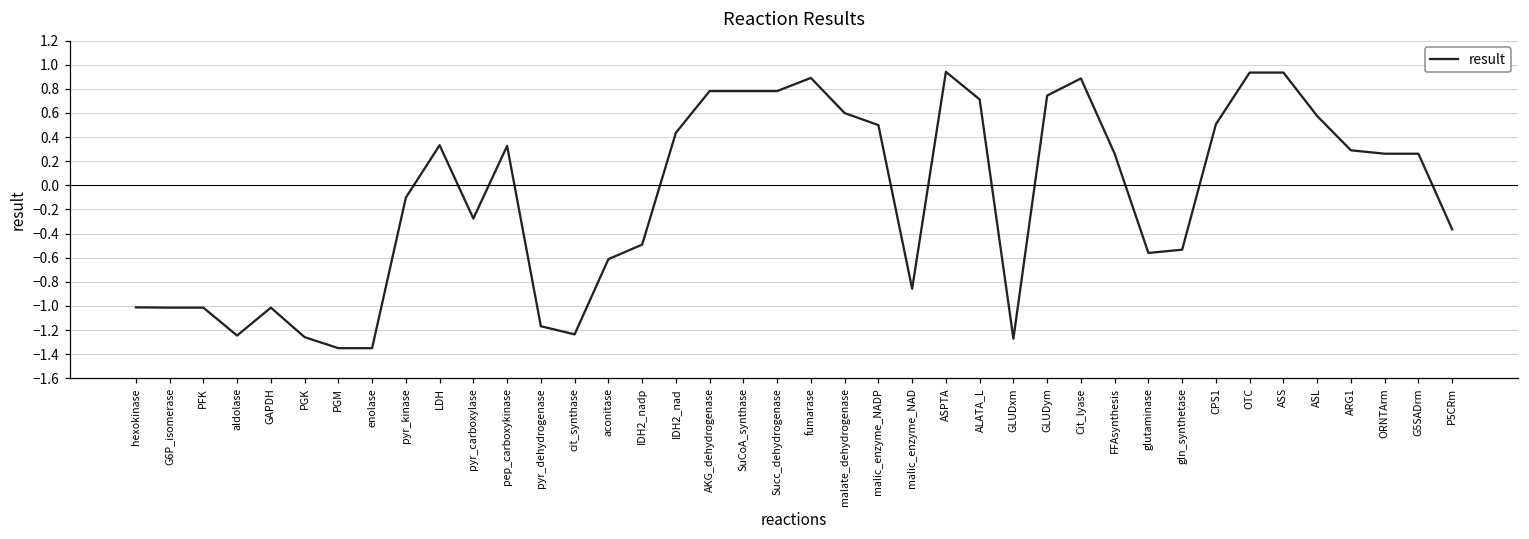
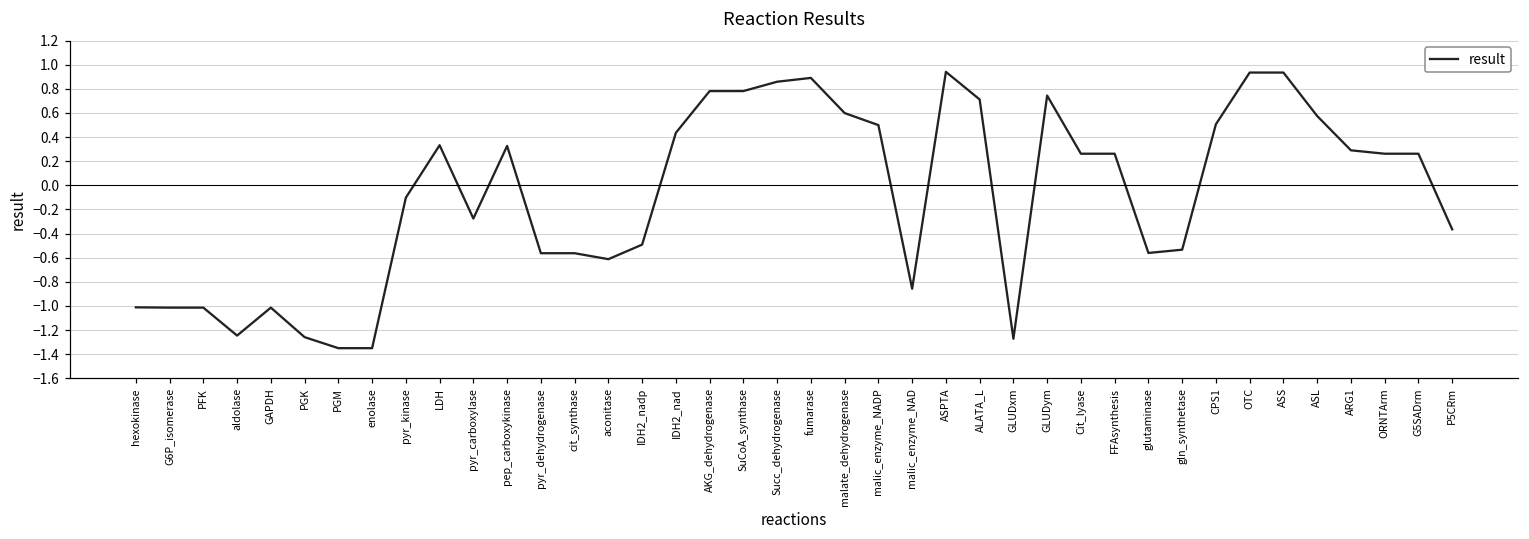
  {
    "hexokinase": -1.01,
    "G6P_isomerase": -1.01,
    "PFK": -1.01,
    "aldolase": -1.25,
    "GAPDH": -1.01,
    "PGK": -1.26,
    "PGM": -1.35,
    "enolase": -1.35,
    "pyr_kinase": -0.10,
    "LDH": 0.33,
    "pyr_carboxylase": -0.28,
    "pep_carboxykinase": 0.33,
-   "pyr_dehydrogenase": -1.17,
-   "cit_synthase": -1.24,
+   "pyr_dehydrogenase": -0.56,
+   "cit_synthase": -0.56,
    "aconitase": -0.61,
    "IDH2_nadp": -0.49,
    "IDH2_nad": 0.44,
    "AKG_dehydrogenase": 0.78,
    "SuCoA_synthase": 0.78,
-   "Succ_dehydrogenase": 0.78,
+   "Succ_dehydrogenase": 0.86,
    "fumarase": 0.89,
    "malate_dehydrogenase": 0.60,
    "malic_enzyme_NADP": 0.50,
    "malic_enzyme_NAD": -0.86,
    "ASPTA": 0.94,
    "ALATA_L": 0.71,
    "GLUDxm": -1.27,
    "GLUDym": 0.74,
-   "Cit_lyase": 0.89,
+   "Cit_lyase": 0.26,
    "FFAsynthesis": 0.26,
    "glutaminase": -0.56,
    "gln_synthetase": -0.53,
    "CPS1": 0.51,
    "OTC": 0.93,
    "ASS": 0.93,
    "ASL": 0.57,
    "ARG1": 0.29,
    "ORNTArm": 0.26,
    "G5SADrm": 0.26,
    "P5CRm": -0.36
  }
